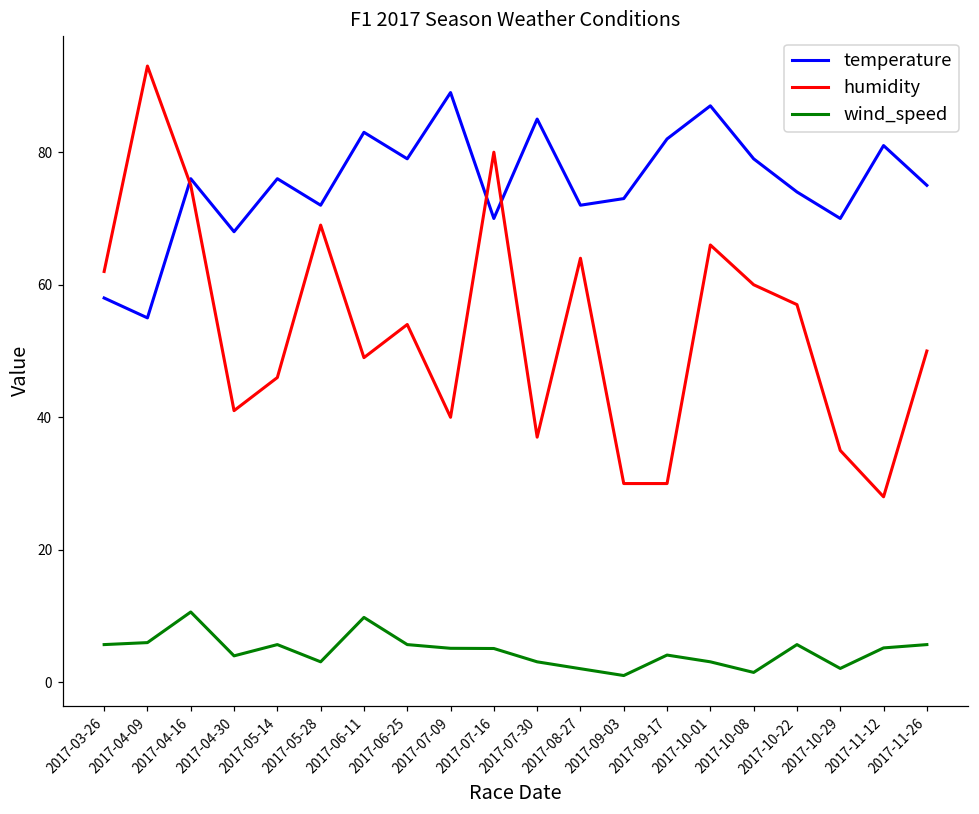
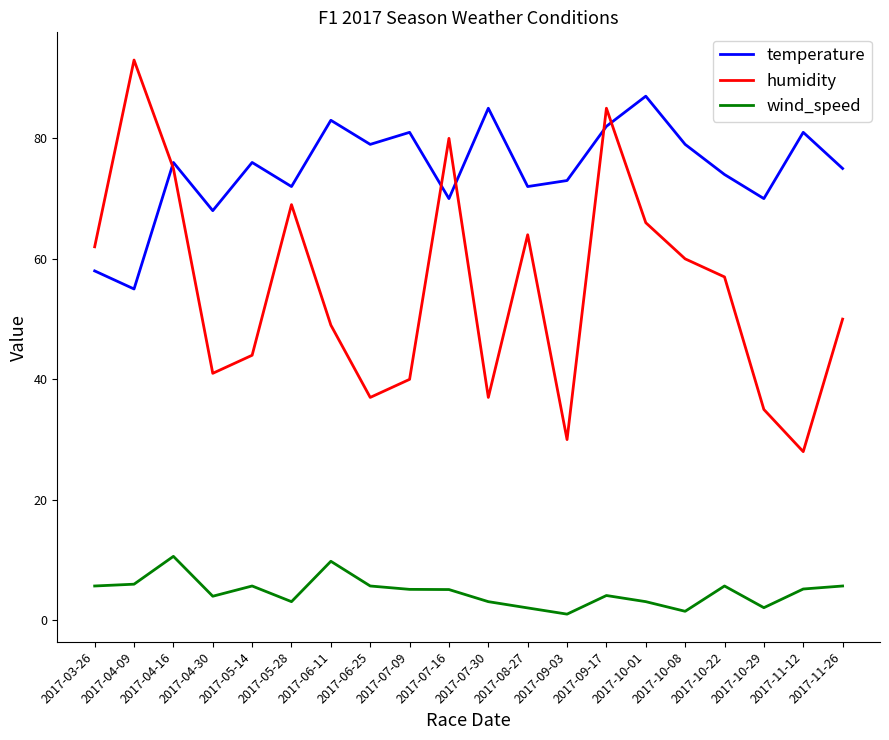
  {
    "temperature": {
      "2017-03-26": 58,
      "2017-04-09": 55,
      "2017-04-16": 76,
      "2017-04-30": 68,
      "2017-05-14": 76,
      "2017-05-28": 72,
      "2017-06-11": 83,
      "2017-06-25": 79,
-     "2017-07-09": 89,
+     "2017-07-09": 81,
      "2017-07-16": 70,
      "2017-07-30": 85,
      "2017-08-27": 72,
      "2017-09-03": 73,
      "2017-09-17": 82,
      "2017-10-01": 87,
      "2017-10-08": 79,
      "2017-10-22": 74,
      "2017-10-29": 70,
      "2017-11-12": 81,
      "2017-11-26": 75
    },
    "humidity": {
      "2017-03-26": 62,
      "2017-04-09": 93,
      "2017-04-16": 75,
      "2017-04-30": 41,
-     "2017-05-14": 46,
+     "2017-05-14": 44,
      "2017-05-28": 69,
      "2017-06-11": 49,
-     "2017-06-25": 54,
+     "2017-06-25": 37,
      "2017-07-09": 40,
      "2017-07-16": 80,
      "2017-07-30": 37,
      "2017-08-27": 64,
      "2017-09-03": 30,
-     "2017-09-17": 30,
+     "2017-09-17": 85,
      "2017-10-01": 66,
      "2017-10-08": 60,
      "2017-10-22": 57,
      "2017-10-29": 35,
      "2017-11-12": 28,
      "2017-11-26": 50
    },
    "wind_speed": {
      "2017-03-26": 6,
      "2017-04-09": 6,
      "2017-04-16": 11,
      "2017-04-30": 4,
      "2017-05-14": 6,
      "2017-05-28": 3,
      "2017-06-11": 10,
      "2017-06-25": 6,
      "2017-07-09": 5,
      "2017-07-16": 5,
      "2017-07-30": 3,
      "2017-08-27": 2,
      "2017-09-03": 1,
      "2017-09-17": 4,
      "2017-10-01": 3,
      "2017-10-08": 2,
      "2017-10-22": 6,
      "2017-10-29": 2,
      "2017-11-12": 5,
      "2017-11-26": 6
    }
  }
